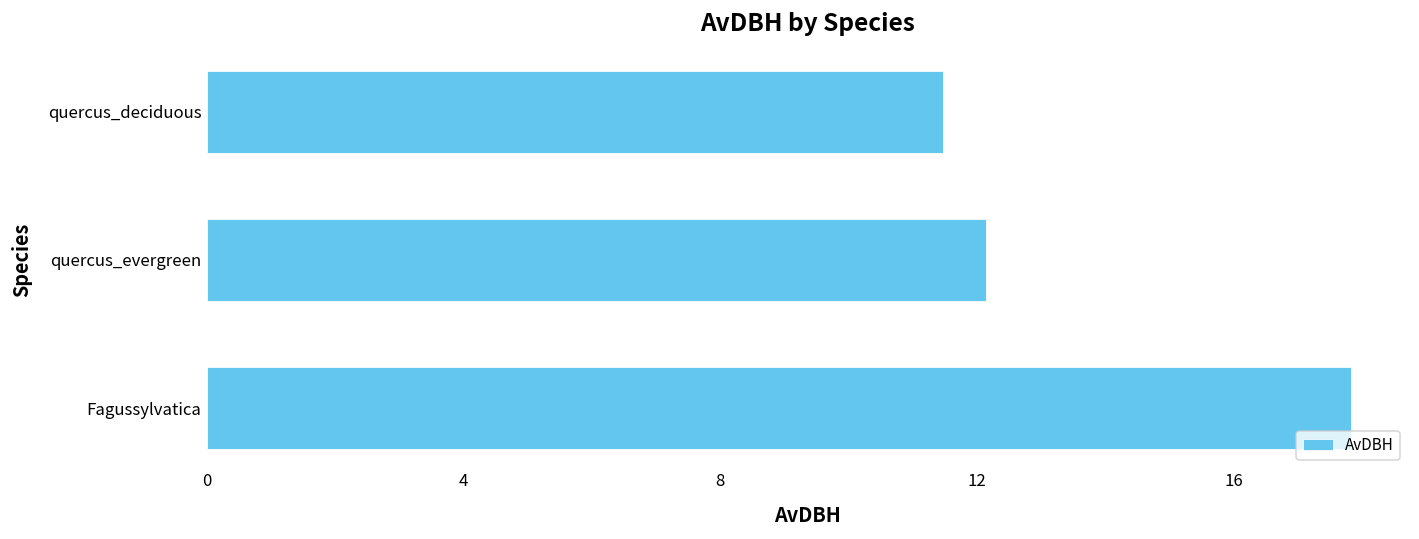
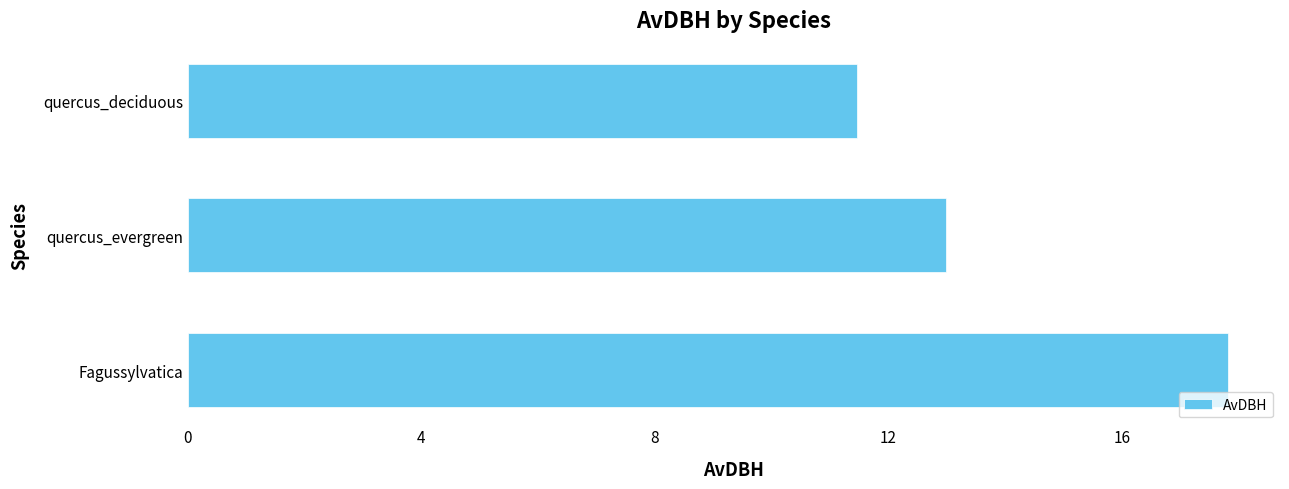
  {
    "quercus_deciduous": 11.5,
-   "quercus_evergreen": 12.1,
+   "quercus_evergreen": 13.0,
    "Fagussylvatica": 17.8
  }
